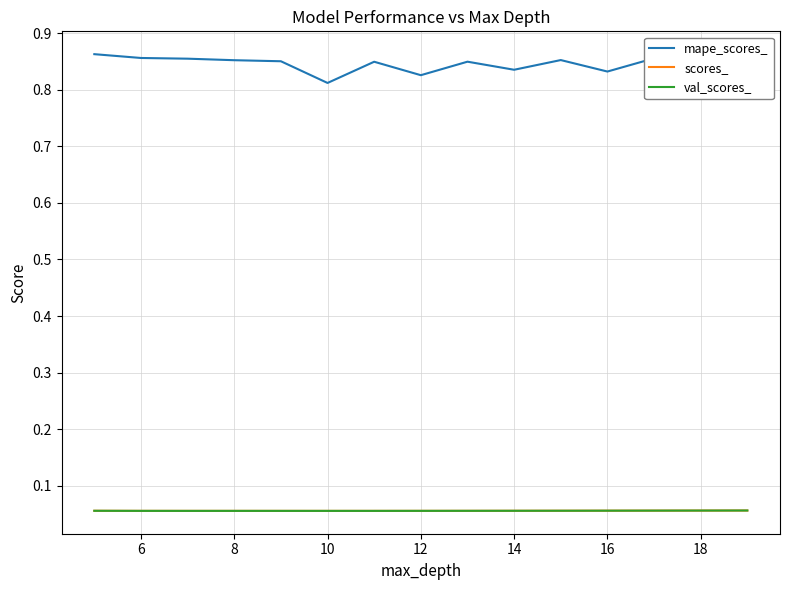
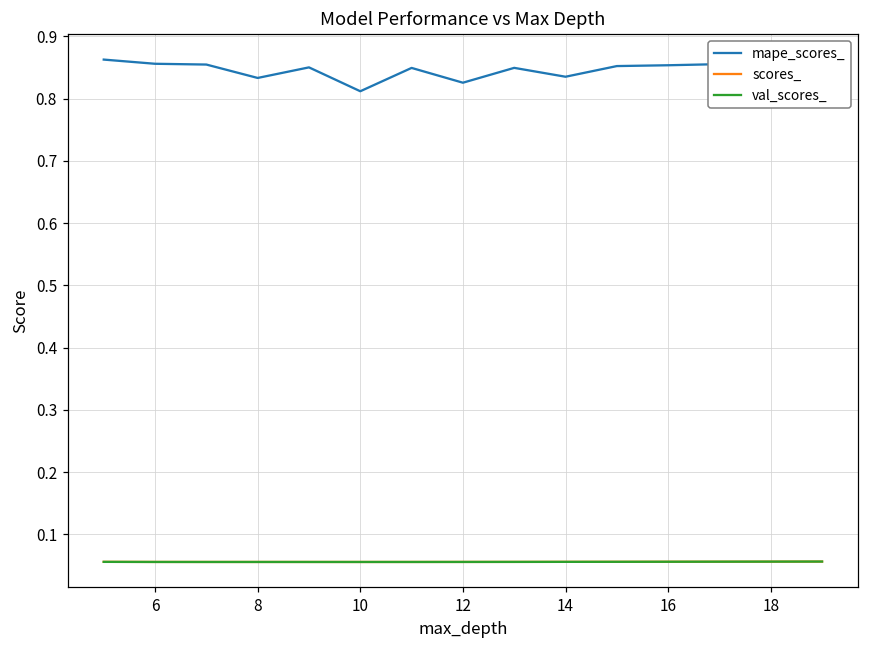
  {
    "mape_scores_": {
      "6": 0.86,
-     "8": 0.85,
+     "8": 0.83,
      "10": 0.81,
      "12": 0.83,
      "14": 0.84,
-     "16": 0.83
+     "16": 0.85
    },
    "val_scores_": {
      "6": 0.06,
      "8": 0.06,
      "10": 0.06,
      "12": 0.06,
      "14": 0.06,
      "16": 0.06,
      "18": 0.06
    }
  }
